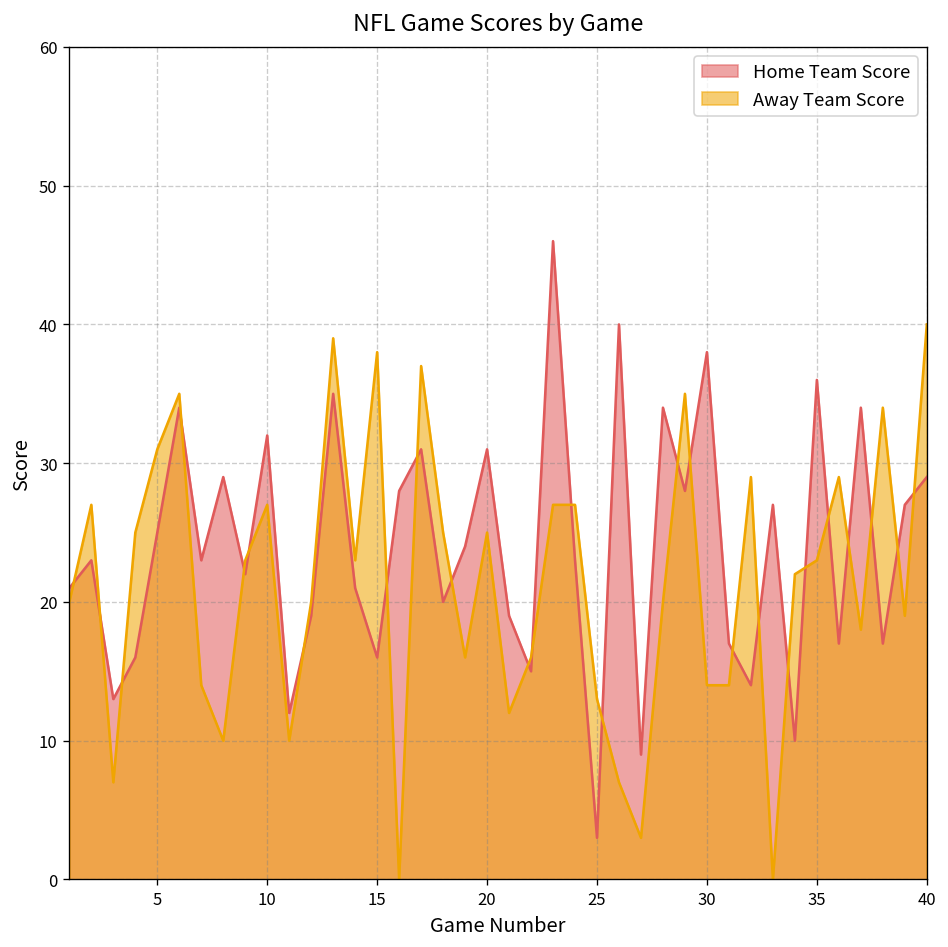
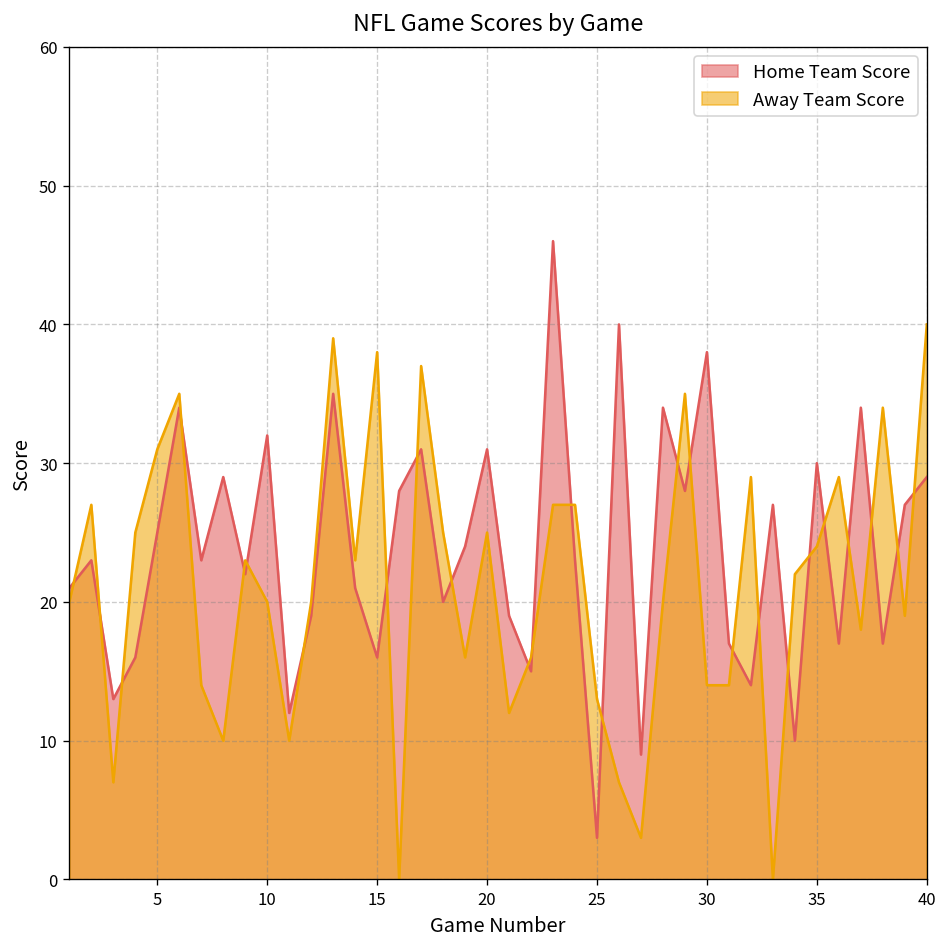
  {
    "Home Team Score": {
      "5": 25,
      "10": 32,
      "15": 16,
      "20": 31,
      "25": 3,
      "30": 38,
-     "35": 36,
+     "35": 30,
      "40": 29
    },
    "Away Team Score": {
      "5": 31,
-     "10": 27,
+     "10": 20,
      "15": 38,
      "20": 25,
      "25": 13,
      "30": 14,
-     "35": 23,
+     "35": 24,
      "40": 40
    }
  }
